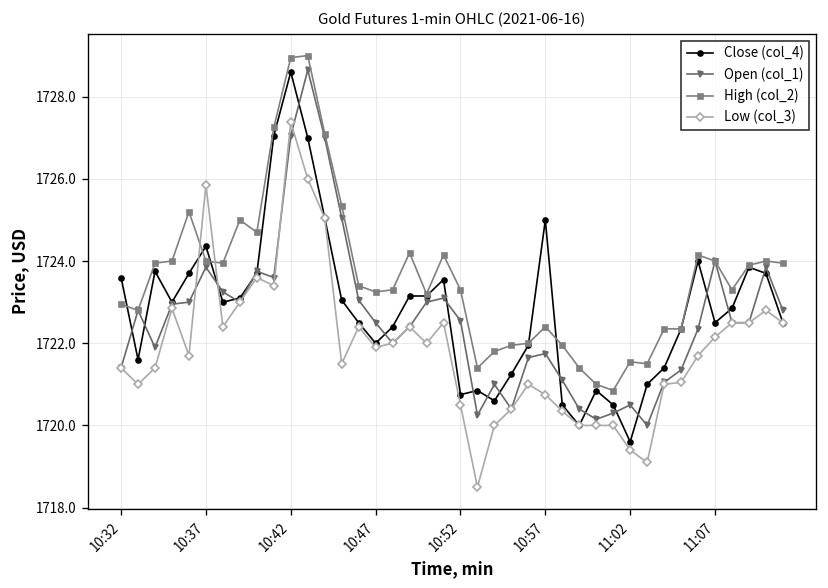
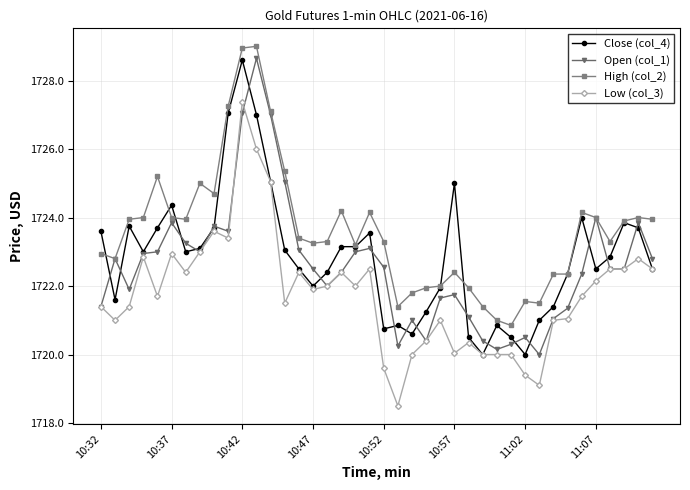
  {
    "Close (col_4)": {
      "10:32": 1723.6,
      "10:37": 1724.4,
      "10:42": 1728.6,
      "10:47": 1722.0,
      "10:52": 1720.8,
      "10:57": 1725.0,
-     "11:02": 1719.6,
+     "11:02": 1720.0,
      "11:07": 1722.5
    },
    "Low (col_3)": {
-     "10:37": 1725.9,
+     "10:37": 1723.0,
      "10:42": 1727.4,
      "10:47": 1721.9,
-     "10:52": 1720.5,
-     "10:57": 1720.8,
+     "10:52": 1719.6,
+     "10:57": 1720.0,
      "11:02": 1719.4,
      "11:07": 1722.2
    }
  }
